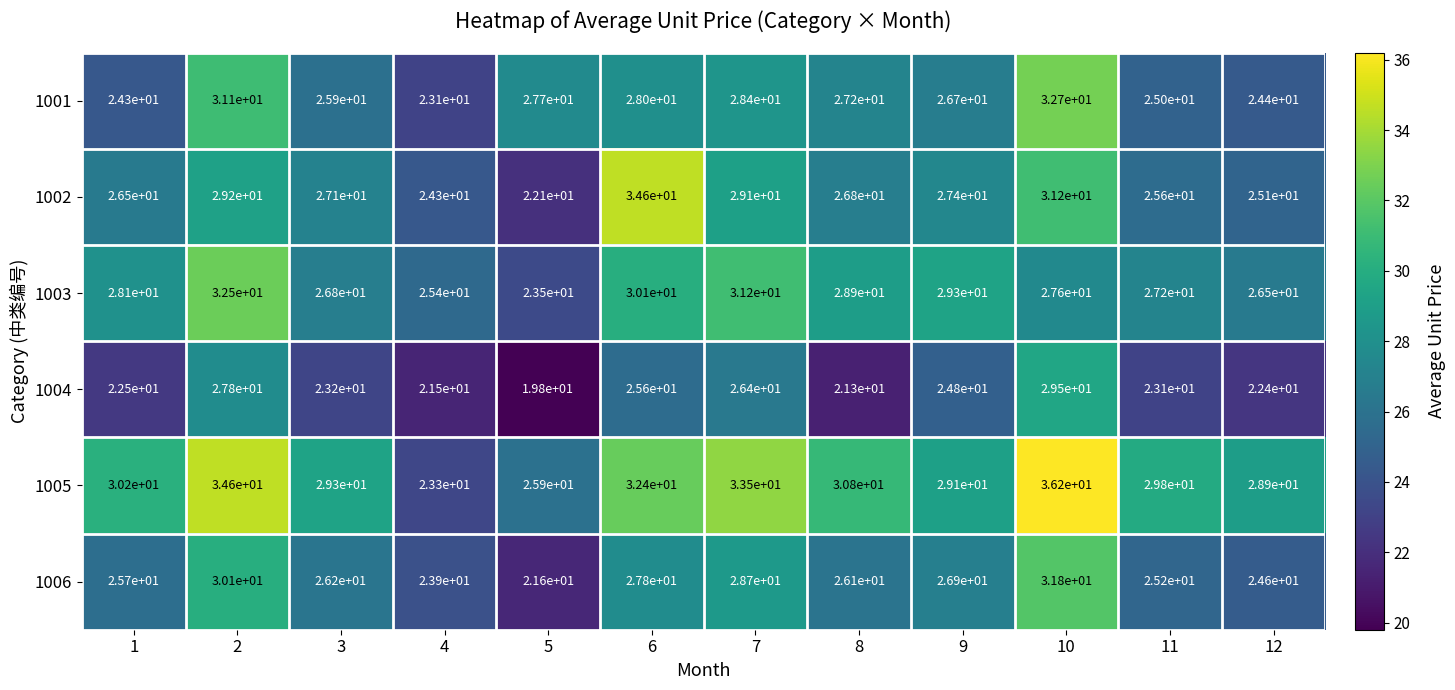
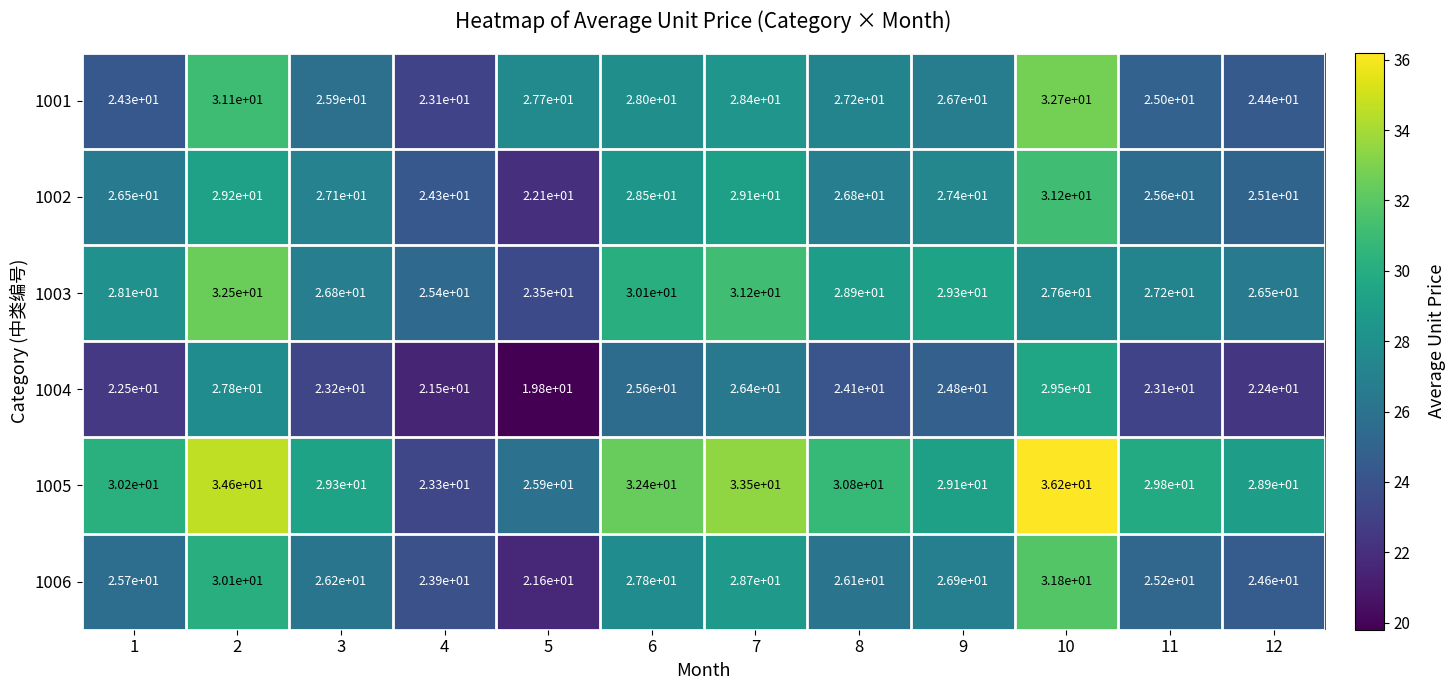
  {
    "1001": {
      "1": "2.43e+01",
      "2": "3.11e+01",
      "3": "2.59e+01",
      "4": "2.31e+01",
      "5": "2.77e+01",
      "6": "2.80e+01",
      "7": "2.84e+01",
      "8": "2.72e+01",
      "9": "2.67e+01",
      "10": "3.27e+01",
      "11": "2.50e+01",
      "12": "2.44e+01"
    },
    "1002": {
      "1": "2.65e+01",
      "2": "2.92e+01",
      "3": "2.71e+01",
      "4": "2.43e+01",
      "5": "2.21e+01",
-     "6": "3.46e+01",
+     "6": "2.85e+01",
      "7": "2.91e+01",
      "8": "2.68e+01",
      "9": "2.74e+01",
      "10": "3.12e+01",
      "11": "2.56e+01",
      "12": "2.51e+01"
    },
    "1003": {
      "1": "2.81e+01",
      "2": "3.25e+01",
      "3": "2.68e+01",
      "4": "2.54e+01",
      "5": "2.35e+01",
      "6": "3.01e+01",
      "7": "3.12e+01",
      "8": "2.89e+01",
      "9": "2.93e+01",
      "10": "2.76e+01",
      "11": "2.72e+01",
      "12": "2.65e+01"
    },
    "1004": {
      "1": "2.25e+01",
      "2": "2.78e+01",
      "3": "2.32e+01",
      "4": "2.15e+01",
      "5": "1.98e+01",
      "6": "2.56e+01",
      "7": "2.64e+01",
-     "8": "2.13e+01",
+     "8": "2.41e+01",
      "9": "2.48e+01",
      "10": "2.95e+01",
      "11": "2.31e+01",
      "12": "2.24e+01"
    },
    "1005": {
      "1": "3.02e+01",
      "2": "3.46e+01",
      "3": "2.93e+01",
      "4": "2.33e+01",
      "5": "2.59e+01",
      "6": "3.24e+01",
      "7": "3.35e+01",
      "8": "3.08e+01",
      "9": "2.91e+01",
      "10": "3.62e+01",
      "11": "2.98e+01",
      "12": "2.89e+01"
    },
    "1006": {
      "1": "2.57e+01",
      "2": "3.01e+01",
      "3": "2.62e+01",
      "4": "2.39e+01",
      "5": "2.16e+01",
      "6": "2.78e+01",
      "7": "2.87e+01",
      "8": "2.61e+01",
      "9": "2.69e+01",
      "10": "3.18e+01",
      "11": "2.52e+01",
      "12": "2.46e+01"
    }
  }
